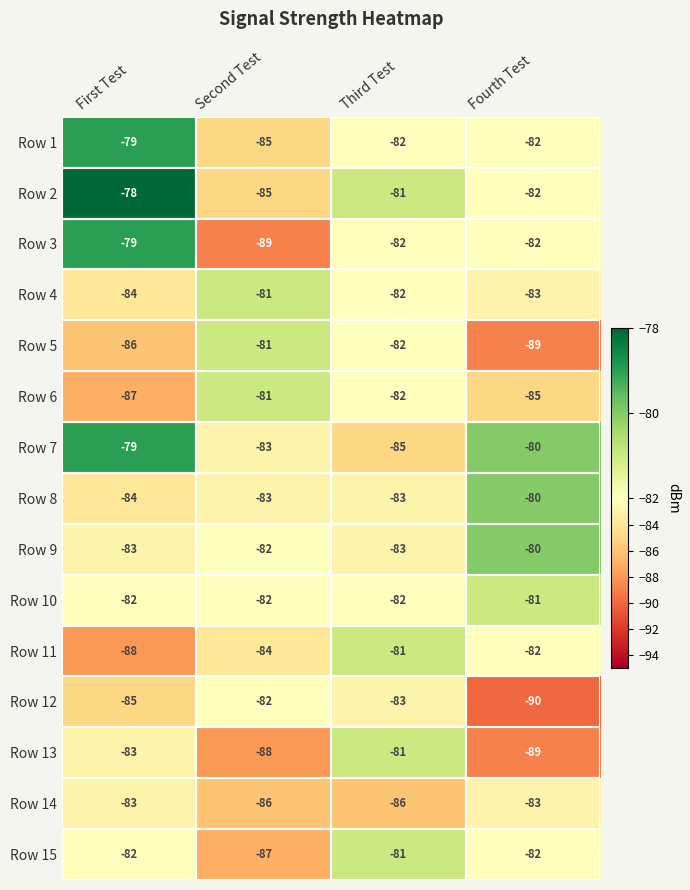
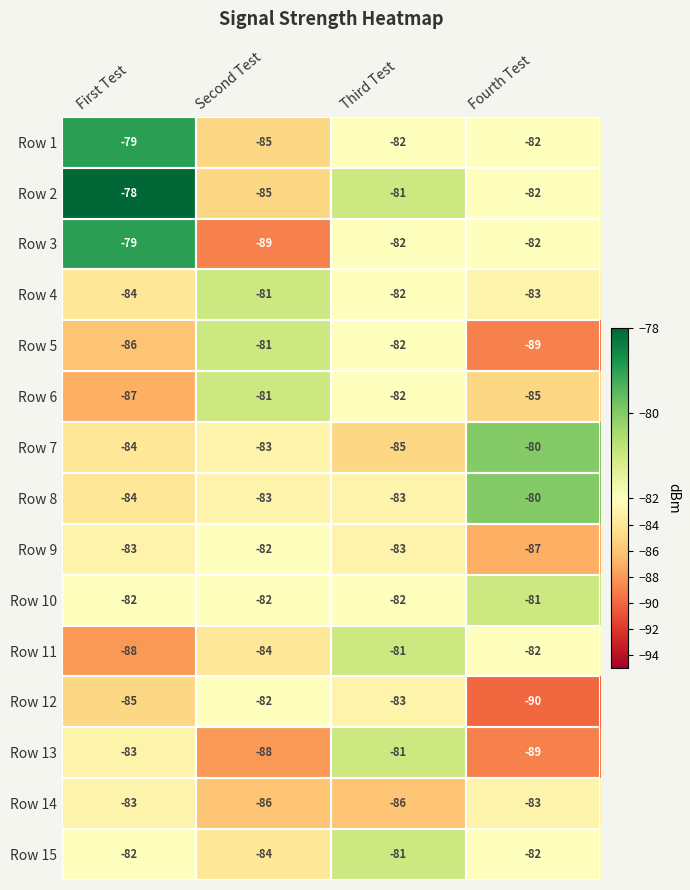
  {
    "Row 1": {
      "First Test": -79,
      "Second Test": -85,
      "Third Test": -82,
      "Fourth Test": -82
    },
    "Row 2": {
      "First Test": -78,
      "Second Test": -85,
      "Third Test": -81,
      "Fourth Test": -82
    },
    "Row 3": {
      "First Test": -79,
      "Second Test": -89,
      "Third Test": -82,
      "Fourth Test": -82
    },
    "Row 4": {
      "First Test": -84,
      "Second Test": -81,
      "Third Test": -82,
      "Fourth Test": -83
    },
    "Row 5": {
      "First Test": -86,
      "Second Test": -81,
      "Third Test": -82,
      "Fourth Test": -89
    },
    "Row 6": {
      "First Test": -87,
      "Second Test": -81,
      "Third Test": -82,
      "Fourth Test": -85
    },
    "Row 7": {
-     "First Test": -79,
+     "First Test": -84,
      "Second Test": -83,
      "Third Test": -85,
      "Fourth Test": -80
    },
    "Row 8": {
      "First Test": -84,
      "Second Test": -83,
      "Third Test": -83,
      "Fourth Test": -80
    },
    "Row 9": {
      "First Test": -83,
      "Second Test": -82,
      "Third Test": -83,
-     "Fourth Test": -80
+     "Fourth Test": -87
    },
    "Row 10": {
      "First Test": -82,
      "Second Test": -82,
      "Third Test": -82,
      "Fourth Test": -81
    },
    "Row 11": {
      "First Test": -88,
      "Second Test": -84,
      "Third Test": -81,
      "Fourth Test": -82
    },
    "Row 12": {
      "First Test": -85,
      "Second Test": -82,
      "Third Test": -83,
      "Fourth Test": -90
    },
    "Row 13": {
      "First Test": -83,
      "Second Test": -88,
      "Third Test": -81,
      "Fourth Test": -89
    },
    "Row 14": {
      "First Test": -83,
      "Second Test": -86,
      "Third Test": -86,
      "Fourth Test": -83
    },
    "Row 15": {
      "First Test": -82,
-     "Second Test": -87,
+     "Second Test": -84,
      "Third Test": -81,
      "Fourth Test": -82
    }
  }
